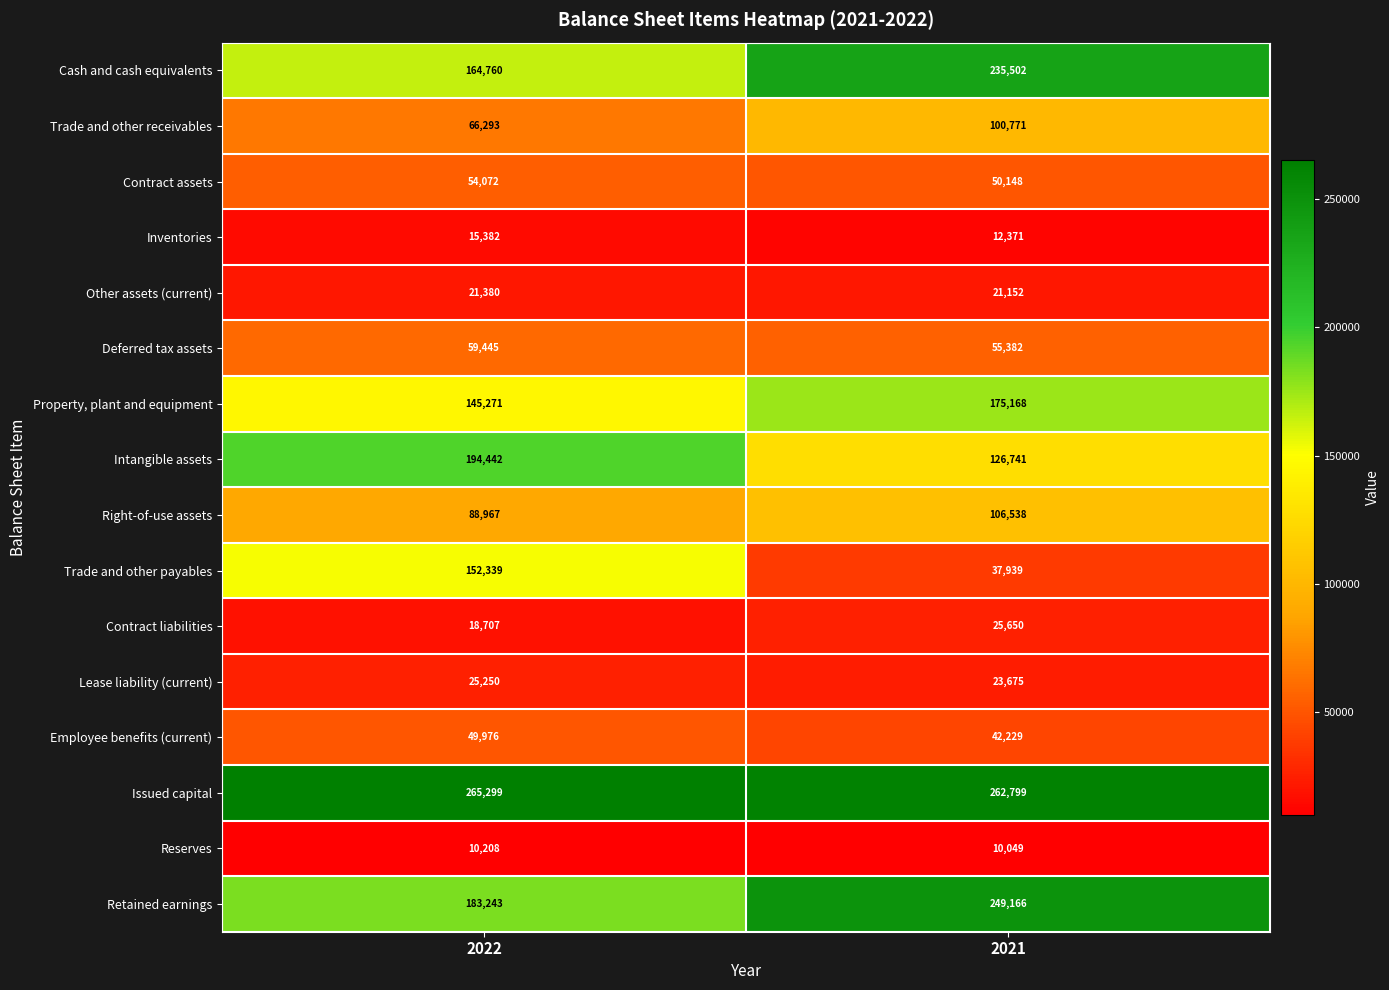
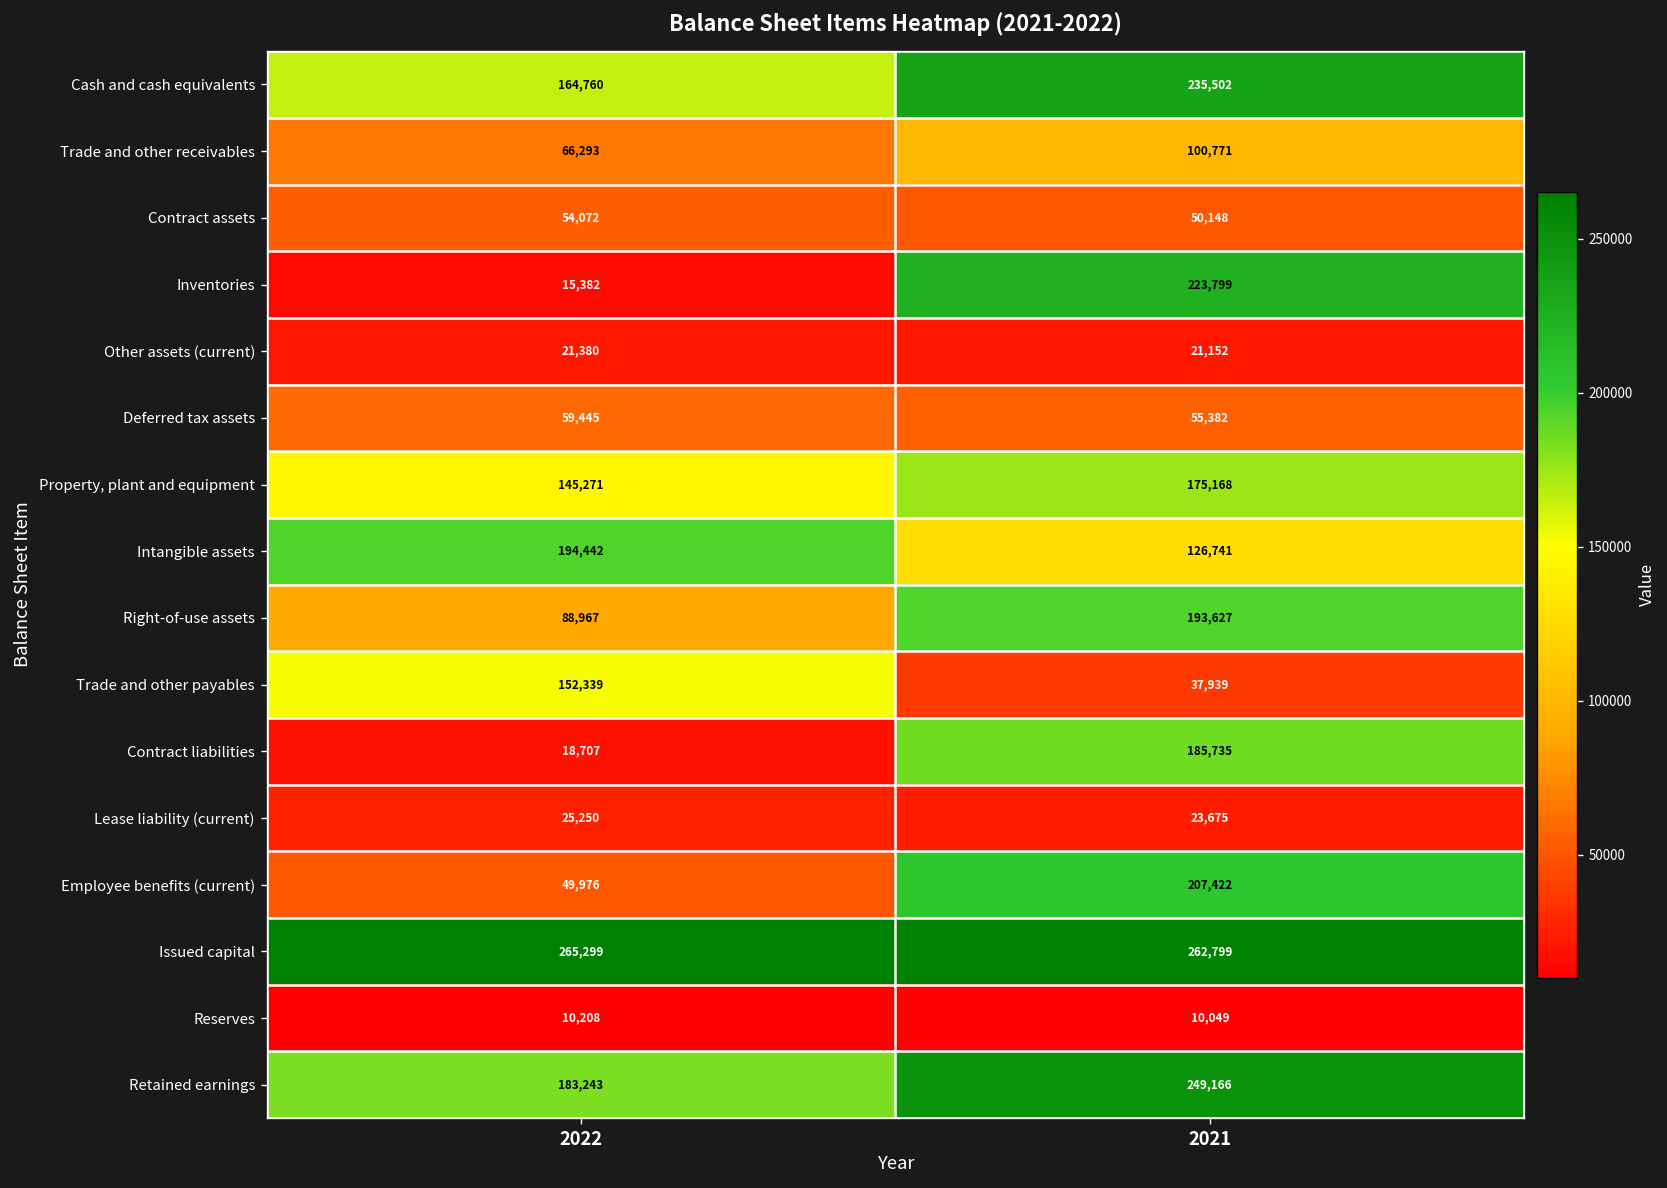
  {
    "Cash and cash equivalents": {
      "2022": "164,760",
      "2021": "235,502"
    },
    "Trade and other receivables": {
      "2022": "66,293",
      "2021": "100,771"
    },
    "Contract assets": {
      "2022": "54,072",
      "2021": "50,148"
    },
    "Inventories": {
      "2022": "15,382",
-     "2021": "12,371"
+     "2021": "223,799"
    },
    "Other assets (current)": {
      "2022": "21,380",
      "2021": "21,152"
    },
    "Deferred tax assets": {
      "2022": "59,445",
      "2021": "55,382"
    },
    "Property, plant and equipment": {
      "2022": "145,271",
      "2021": "175,168"
    },
    "Intangible assets": {
      "2022": "194,442",
      "2021": "126,741"
    },
    "Right-of-use assets": {
      "2022": "88,967",
-     "2021": "106,538"
+     "2021": "193,627"
    },
    "Trade and other payables": {
      "2022": "152,339",
      "2021": "37,939"
    },
    "Contract liabilities": {
      "2022": "18,707",
-     "2021": "25,650"
+     "2021": "185,735"
    },
    "Lease liability (current)": {
      "2022": "25,250",
      "2021": "23,675"
    },
    "Employee benefits (current)": {
      "2022": "49,976",
-     "2021": "42,229"
+     "2021": "207,422"
    },
    "Issued capital": {
      "2022": "265,299",
      "2021": "262,799"
    },
    "Reserves": {
      "2022": "10,208",
      "2021": "10,049"
    },
    "Retained earnings": {
      "2022": "183,243",
      "2021": "249,166"
    }
  }
